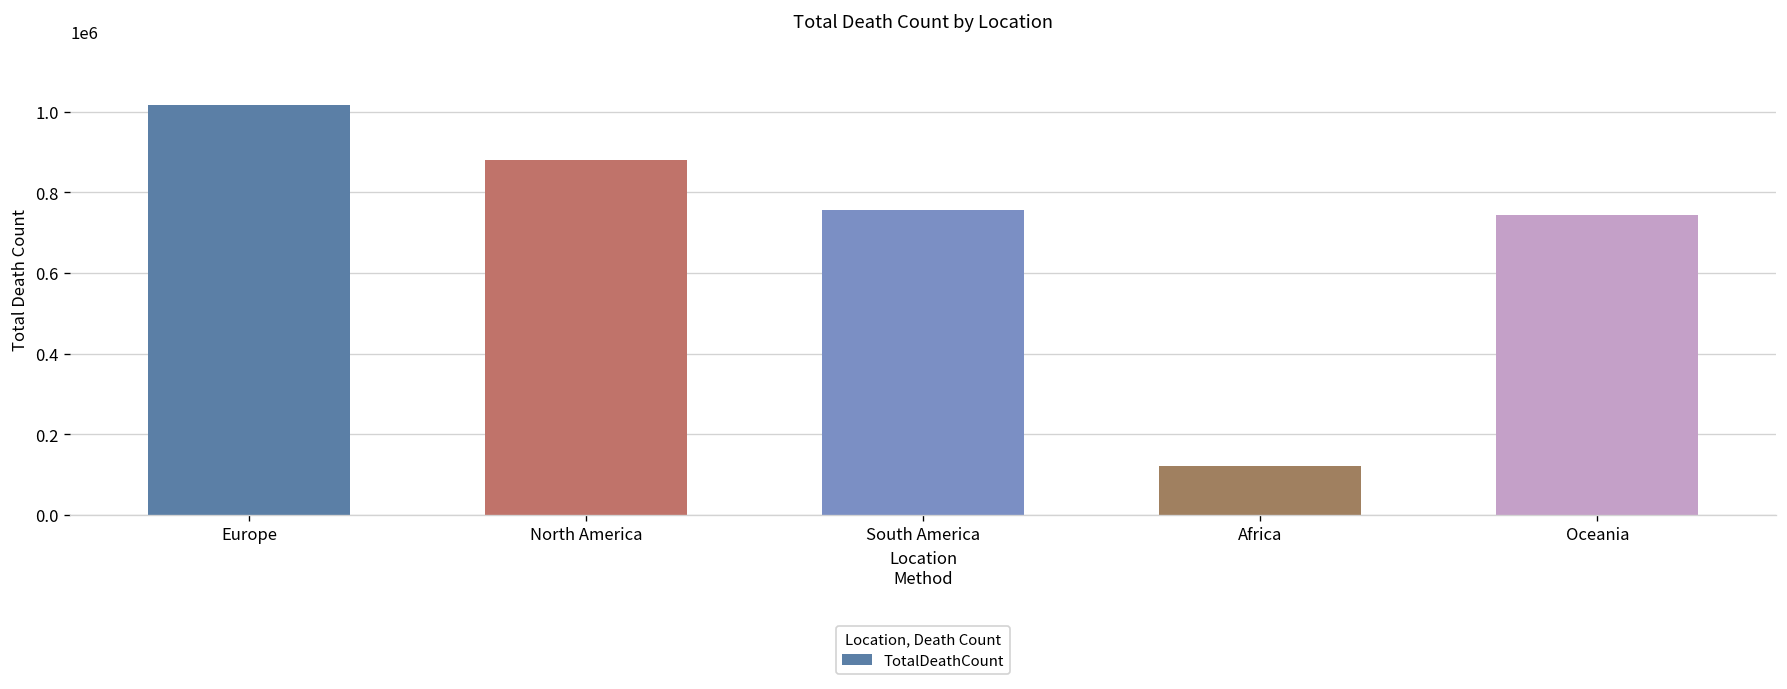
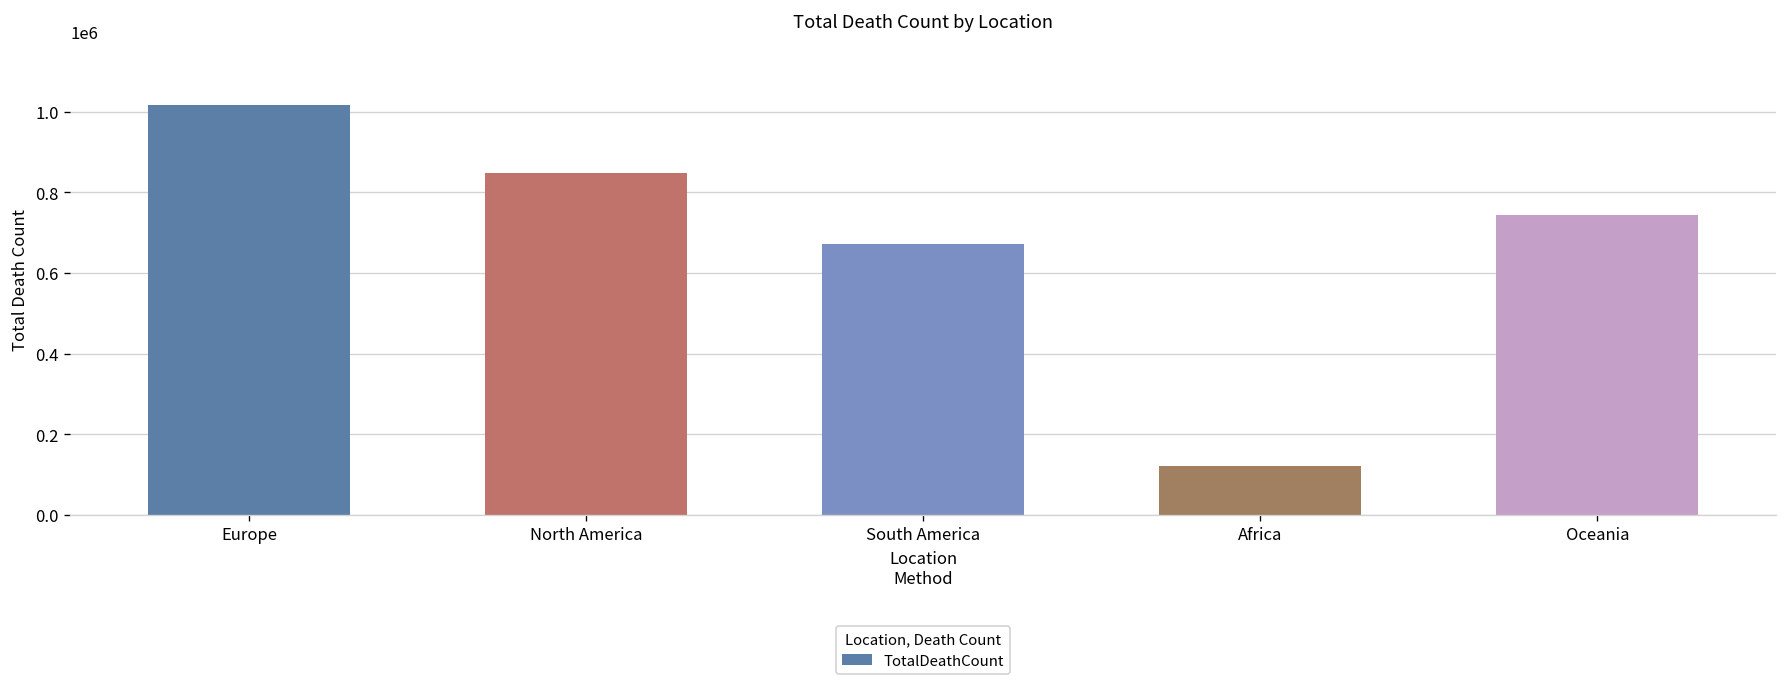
  {
    "Europe": 1020000,
-   "North America": 880000,
-   "South America": 760000,
+   "North America": 850000,
+   "South America": 670000,
    "Africa": 120000,
    "Oceania": 740000
  }
